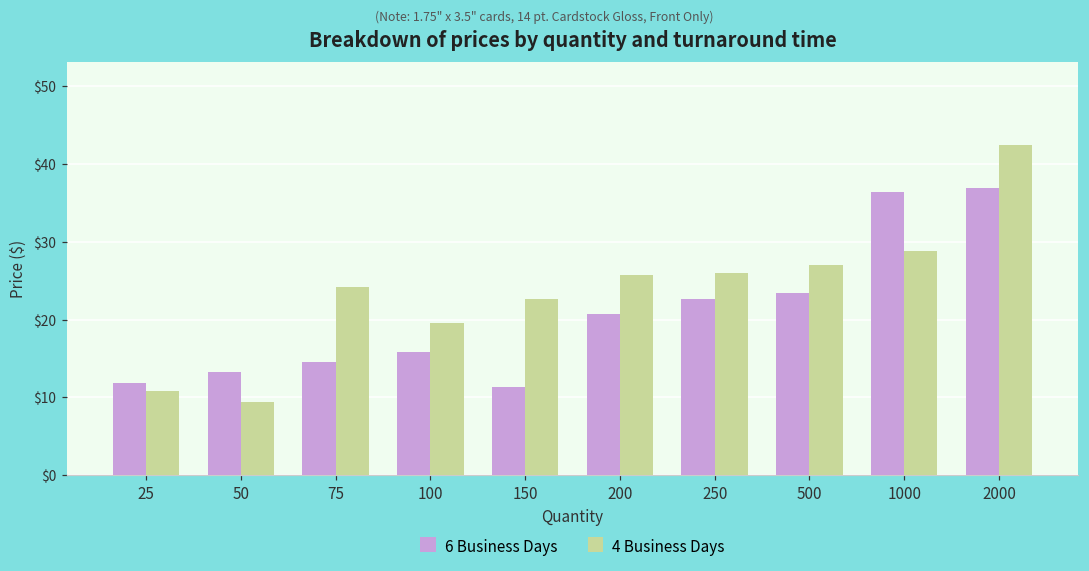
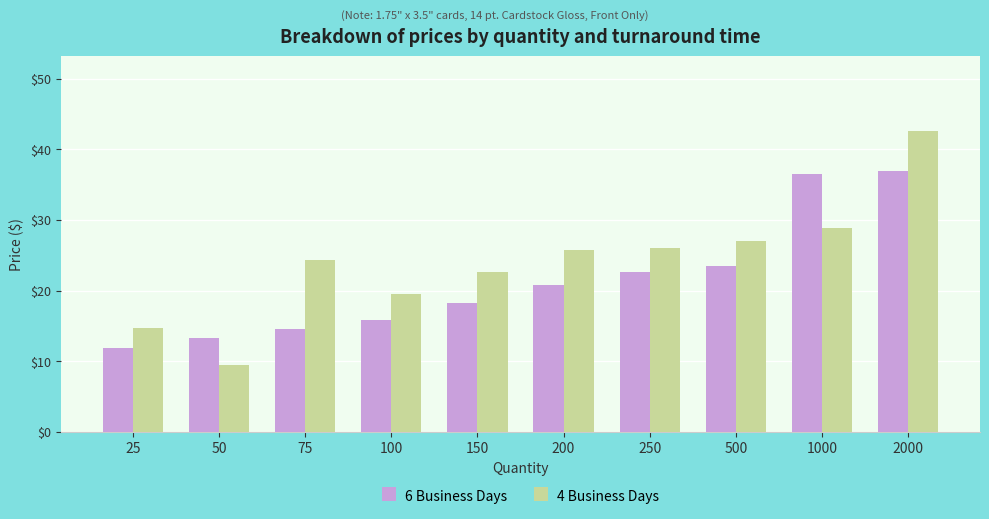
  {
    "6 Business Days": {
      "25": "$12",
      "50": "$13",
      "75": "$15",
      "100": "$16",
-     "150": "$11",
+     "150": "$18",
      "200": "$21",
      "250": "$23",
      "500": "$23",
      "1000": "$36",
      "2000": "$37"
    },
    "4 Business Days": {
-     "25": "$11",
+     "25": "$15",
      "50": "$9",
      "75": "$24",
      "100": "$20",
      "150": "$23",
      "200": "$26",
      "250": "$26",
      "500": "$27",
      "1000": "$29",
      "2000": "$43"
    }
  }
